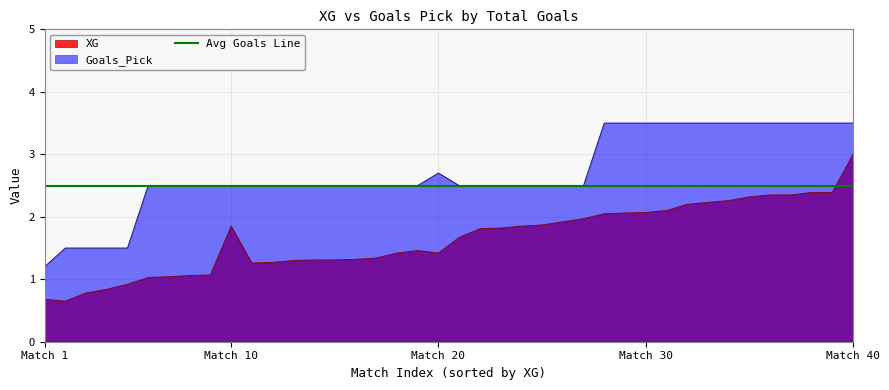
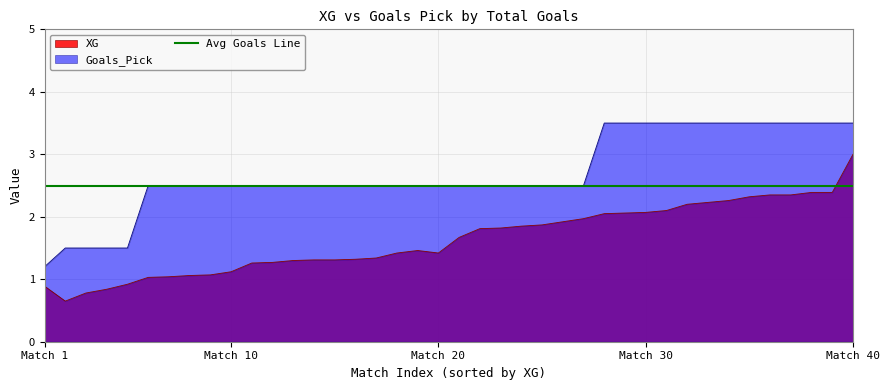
  {
    "XG": {
-     "Match 1": 0.7,
-     "Match 10": 1.9,
+     "Match 1": 0.9,
+     "Match 10": 1.1,
      "Match 20": 1.4,
      "Match 30": 2.1,
      "Match 40": 3.0
    },
    "Goals_Pick": {
      "Match 1": 1.2,
      "Match 10": 2.5,
-     "Match 20": 2.7,
+     "Match 20": 2.5,
      "Match 30": 3.5,
      "Match 40": 3.5
    }
  }
